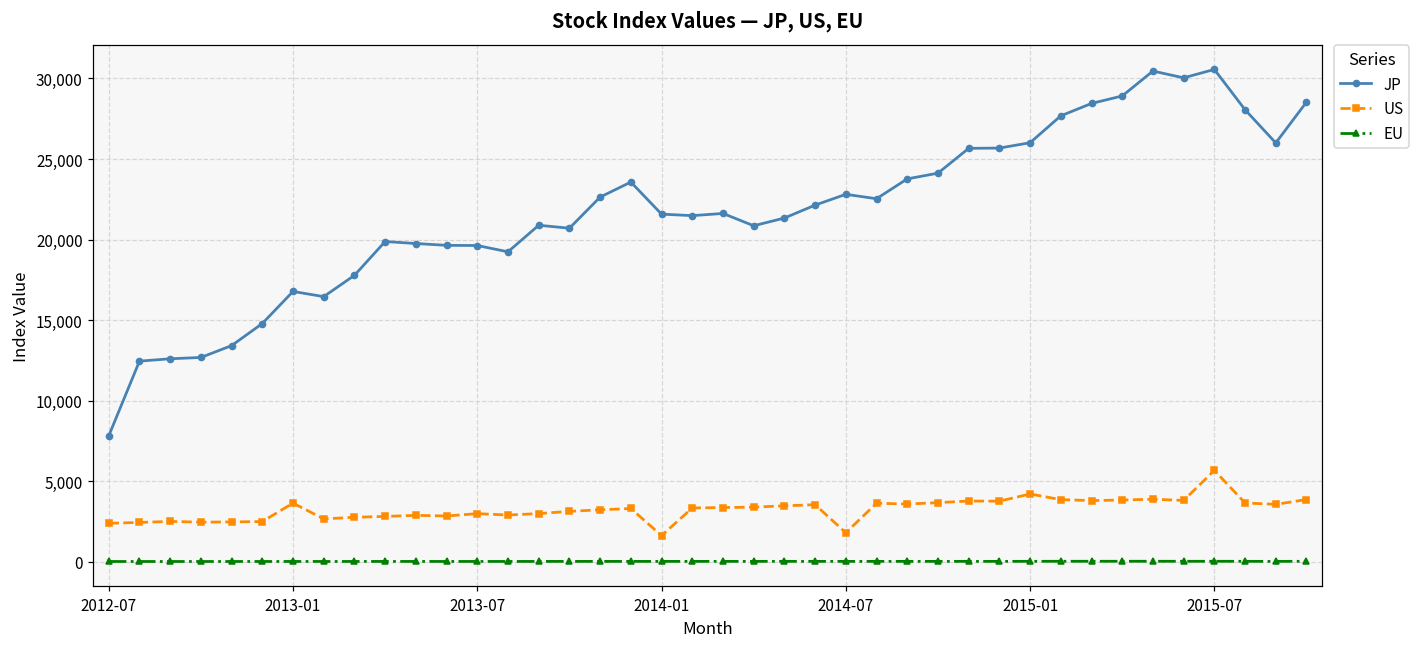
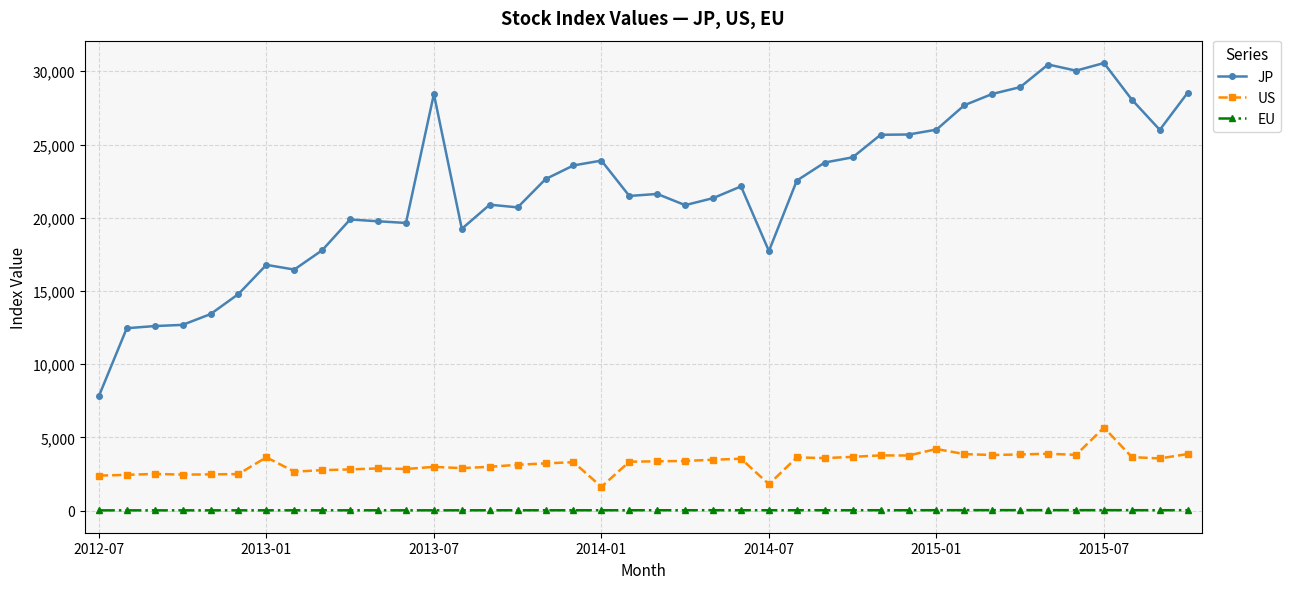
  {
    "JP": {
      "2012-07": "7,800",
      "2013-01": "16,800",
-     "2013-07": "19,600",
-     "2014-01": "21,600",
-     "2014-07": "22,800",
+     "2013-07": "28,400",
+     "2014-01": "23,900",
+     "2014-07": "17,700",
      "2015-01": "26,000",
      "2015-07": "30,600"
    },
    "US": {
      "2012-07": "2,400",
      "2013-01": "3,600",
      "2013-07": "3,000",
      "2014-01": "1,600",
      "2014-07": "1,800",
      "2015-01": "4,200",
      "2015-07": "5,700"
    },
    "EU": {
      "2012-07": "0",
      "2013-01": "0",
      "2013-07": "0",
      "2014-01": "0",
      "2014-07": "0",
      "2015-01": "0",
      "2015-07": "0"
    }
  }
